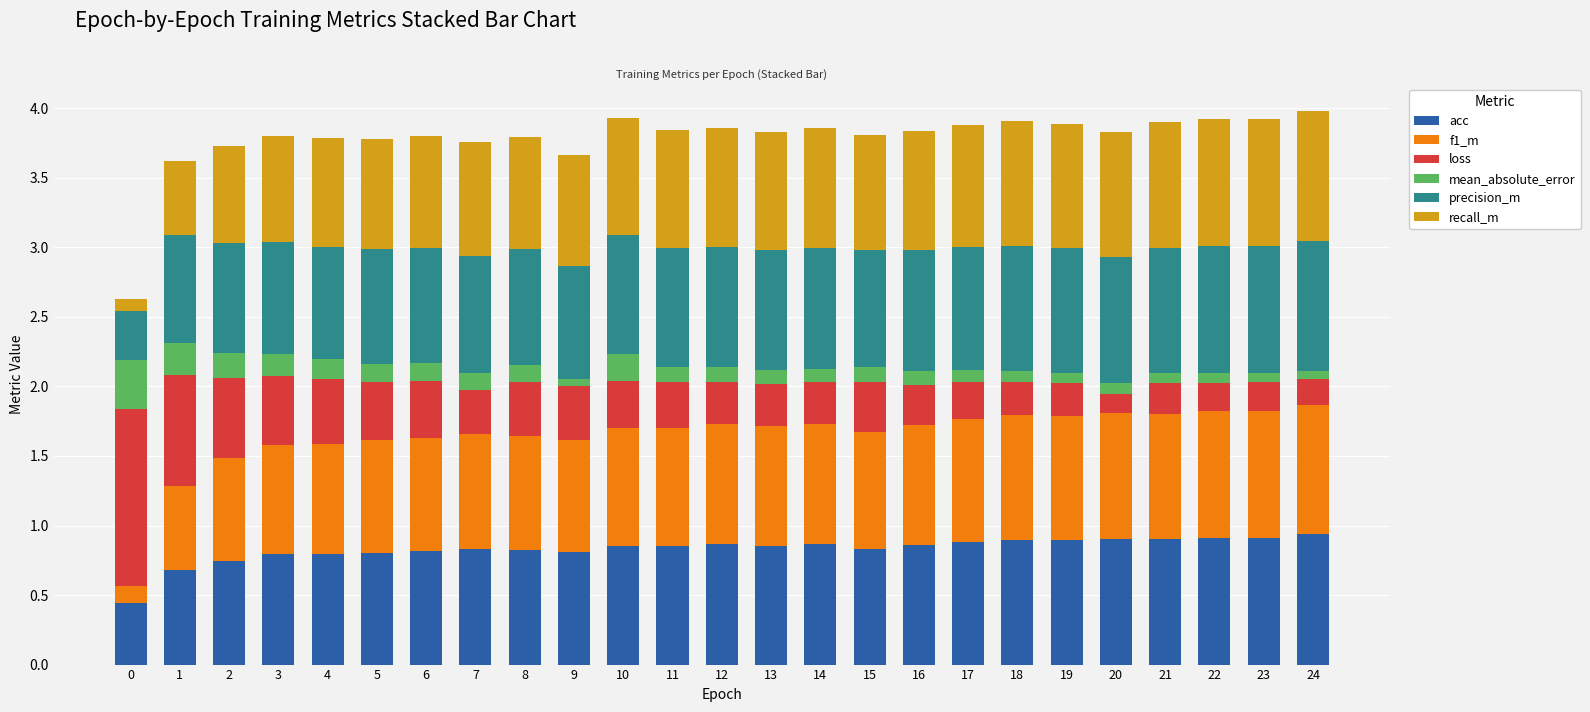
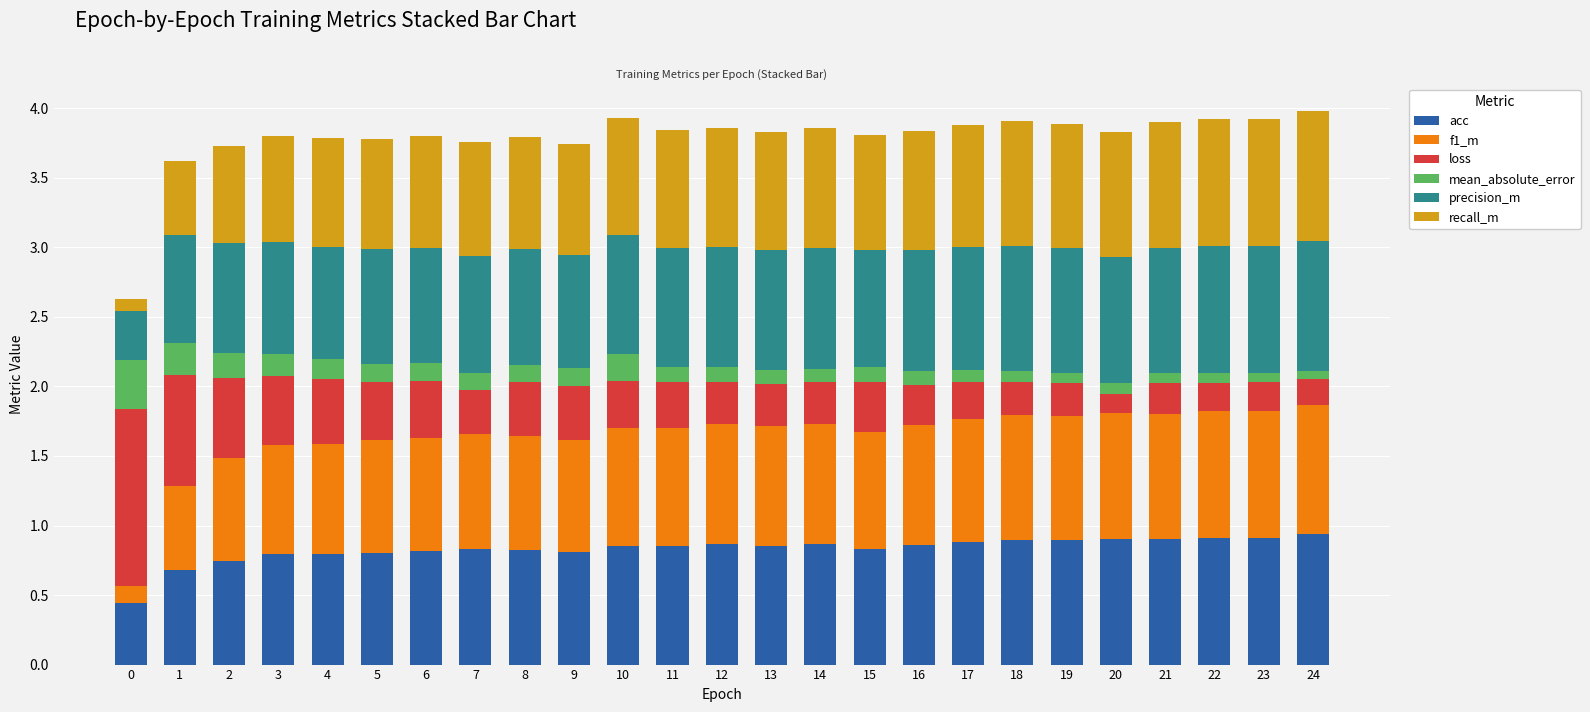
  {
    "loss": {
      "0": 1.27,
      "1": 0.80,
      "2": 0.57,
      "3": 0.50,
      "4": 0.46,
      "5": 0.42,
      "6": 0.41,
      "7": 0.31,
      "8": 0.39,
      "9": 0.39,
      "10": 0.34,
      "11": 0.33,
      "12": 0.31,
      "13": 0.30,
      "14": 0.30,
      "15": 0.36,
      "16": 0.29,
      "17": 0.27,
      "18": 0.24,
      "19": 0.23,
      "20": 0.14,
      "21": 0.22,
      "22": 0.20,
      "23": 0.20,
      "24": 0.18
    },
    "mean_absolute_error": {
      "0": 0.35,
      "1": 0.23,
      "2": 0.18,
      "3": 0.16,
      "4": 0.14,
      "5": 0.14,
      "6": 0.13,
      "7": 0.12,
      "8": 0.12,
-     "9": 0.04,
+     "9": 0.12,
      "10": 0.19,
      "11": 0.11,
      "12": 0.10,
      "13": 0.10,
      "14": 0.10,
      "15": 0.11,
      "16": 0.10,
      "17": 0.09,
      "18": 0.08,
      "19": 0.08,
      "20": 0.07,
      "21": 0.07,
      "22": 0.07,
      "23": 0.07,
      "24": 0.06
    }
  }
